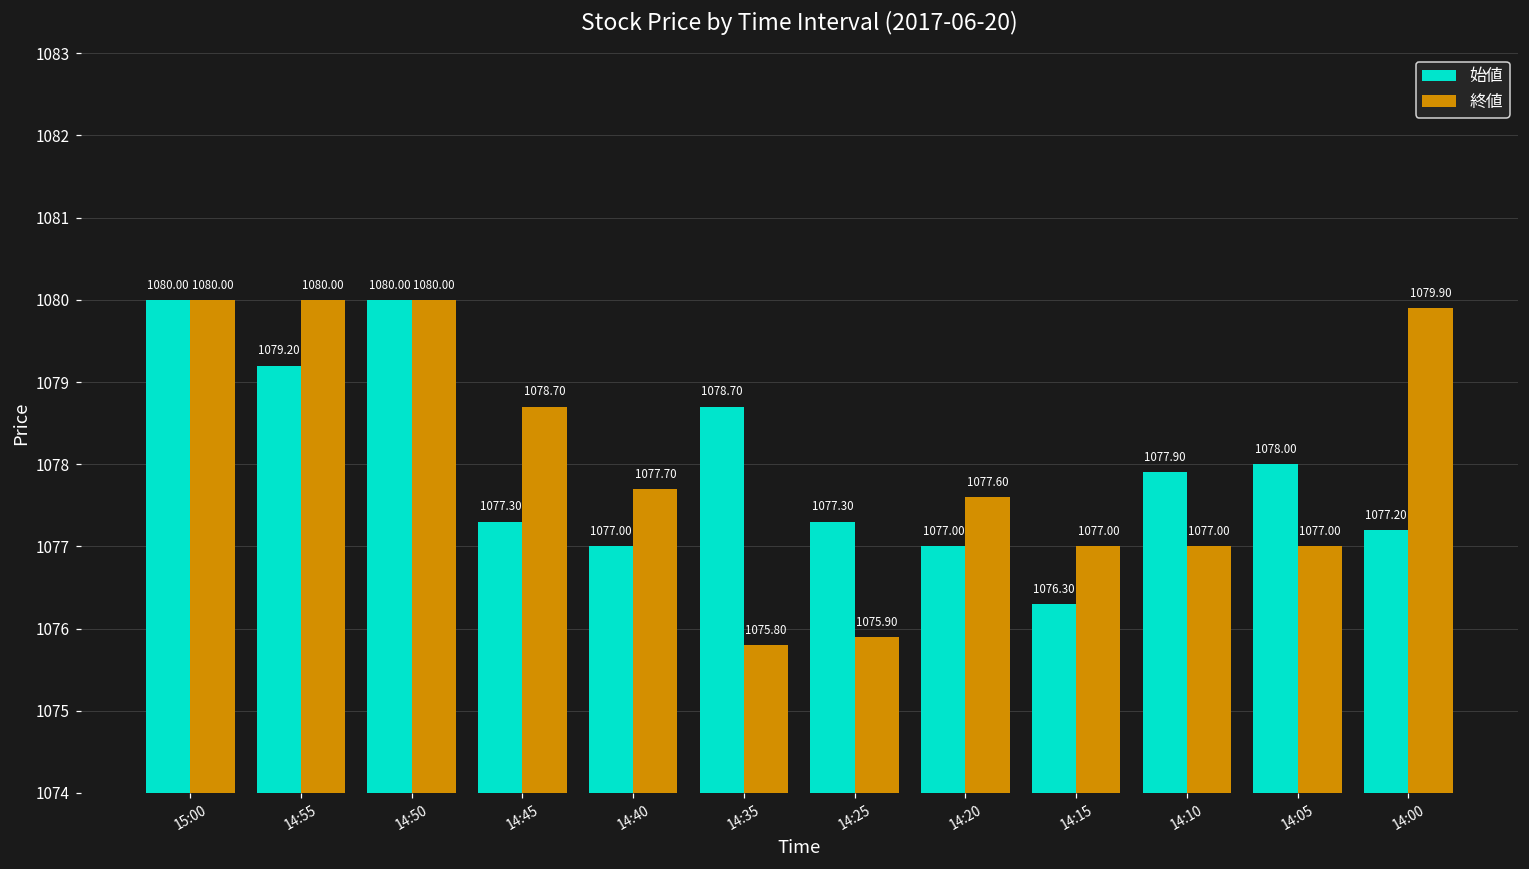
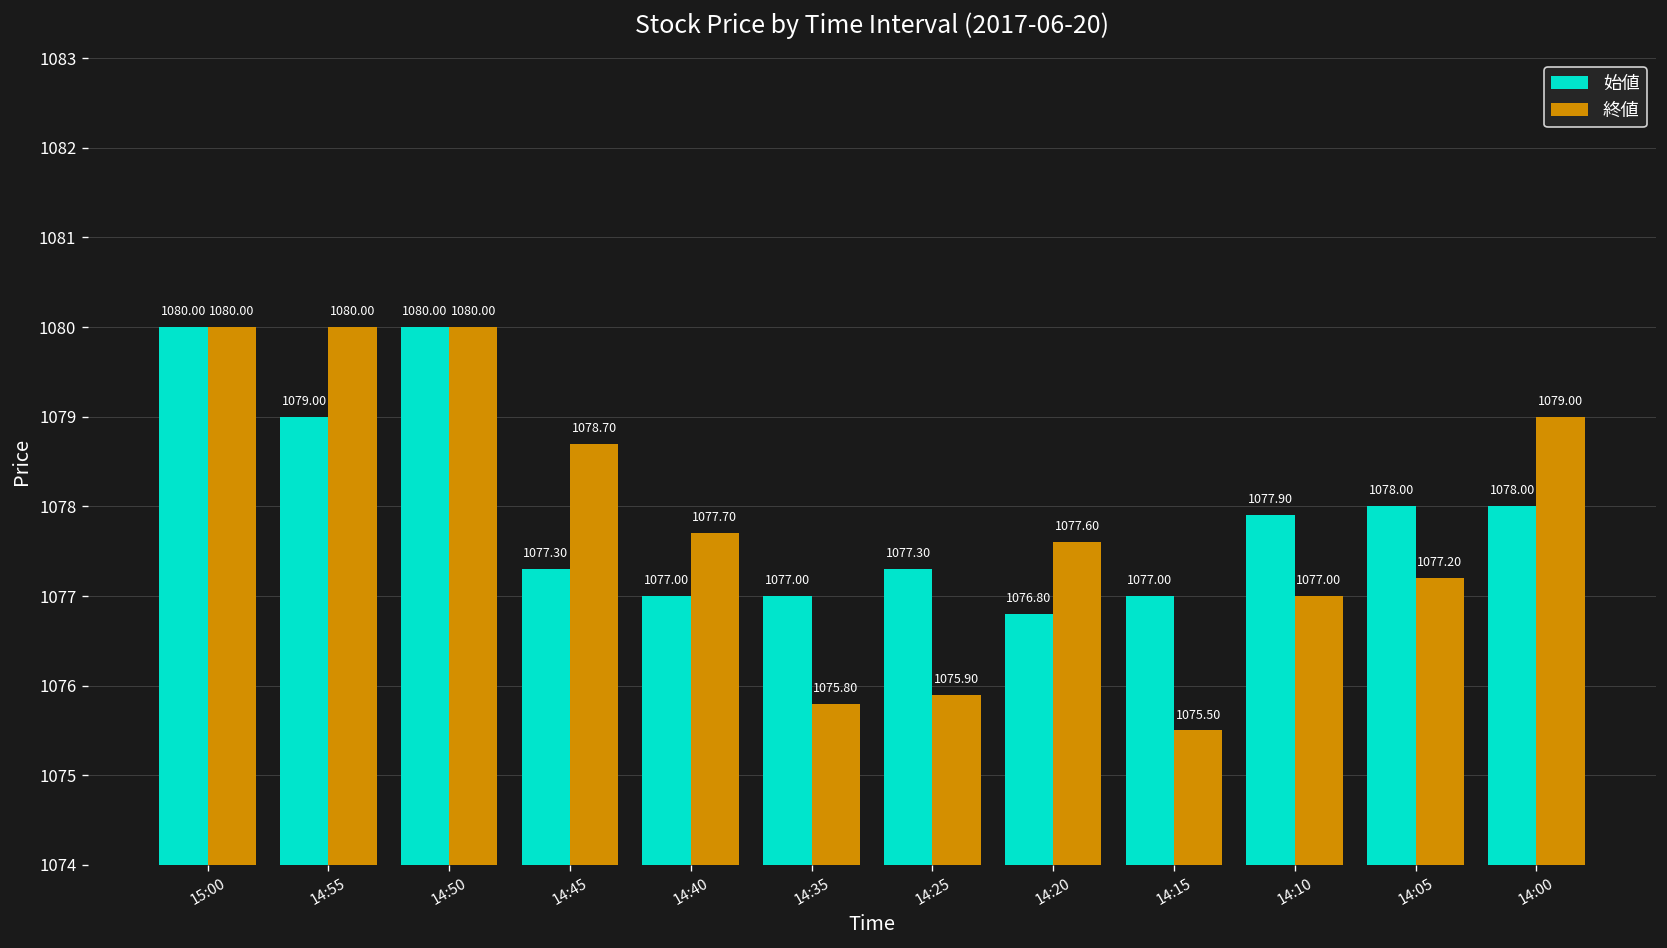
  {
    "始値": {
      "15:00": 1080.00,
-     "14:55": 1079.20,
+     "14:55": 1079.00,
      "14:50": 1080.00,
      "14:45": 1077.30,
      "14:40": 1077.00,
-     "14:35": 1078.70,
+     "14:35": 1077.00,
      "14:25": 1077.30,
-     "14:20": 1077.00,
-     "14:15": 1076.30,
+     "14:20": 1076.80,
+     "14:15": 1077.00,
      "14:10": 1077.90,
      "14:05": 1078.00,
-     "14:00": 1077.20
+     "14:00": 1078.00
    },
    "終値": {
      "15:00": 1080.00,
      "14:55": 1080.00,
      "14:50": 1080.00,
      "14:45": 1078.70,
      "14:40": 1077.70,
      "14:35": 1075.80,
      "14:25": 1075.90,
      "14:20": 1077.60,
-     "14:15": 1077.00,
+     "14:15": 1075.50,
      "14:10": 1077.00,
-     "14:05": 1077.00,
-     "14:00": 1079.90
+     "14:05": 1077.20,
+     "14:00": 1079.00
    }
  }
